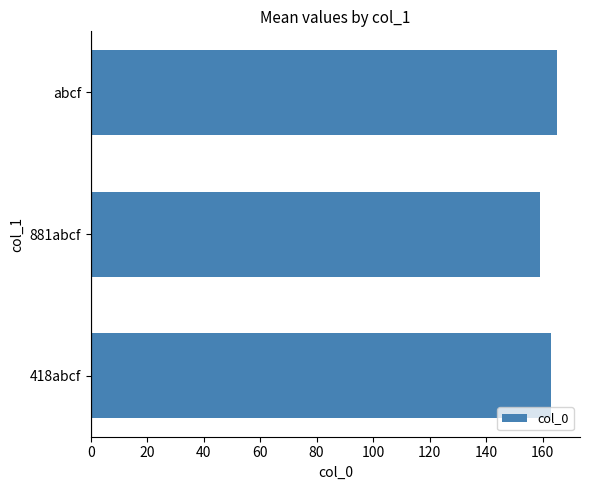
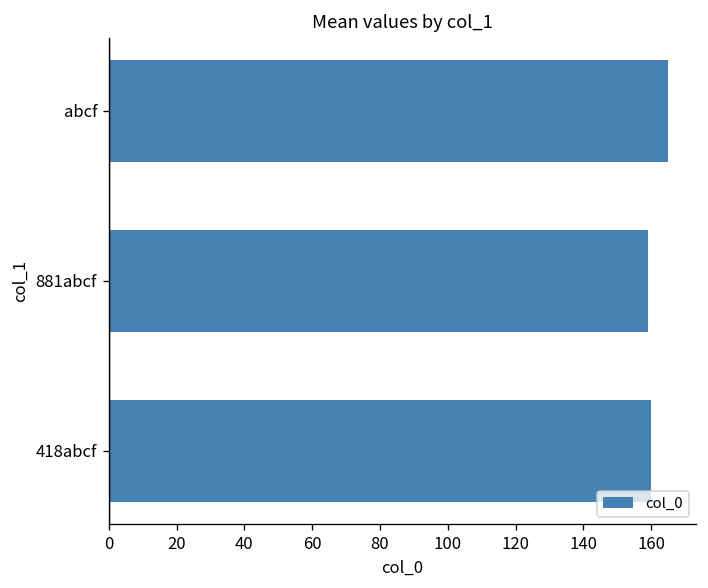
  {
    "abcf": 165,
    "881abcf": 159,
-   "418abcf": 163
+   "418abcf": 160
  }
